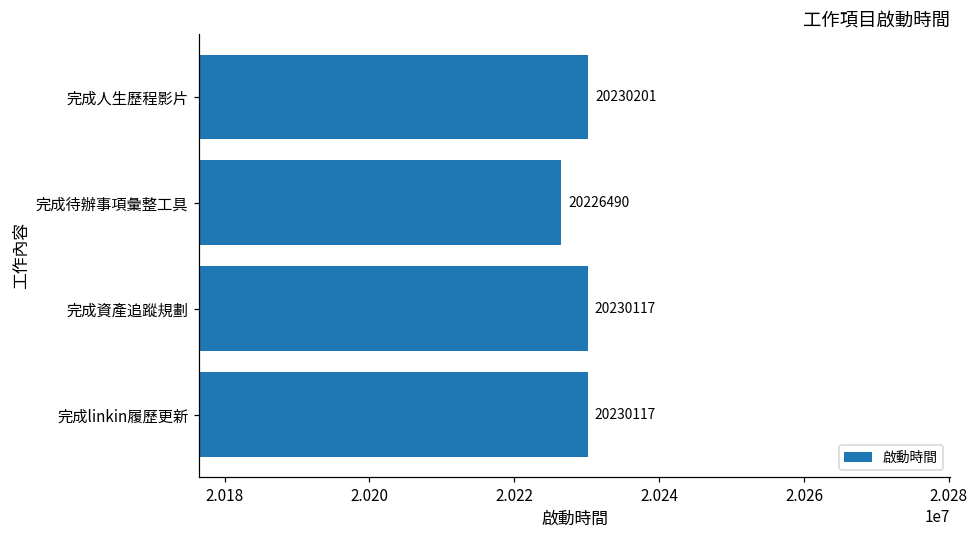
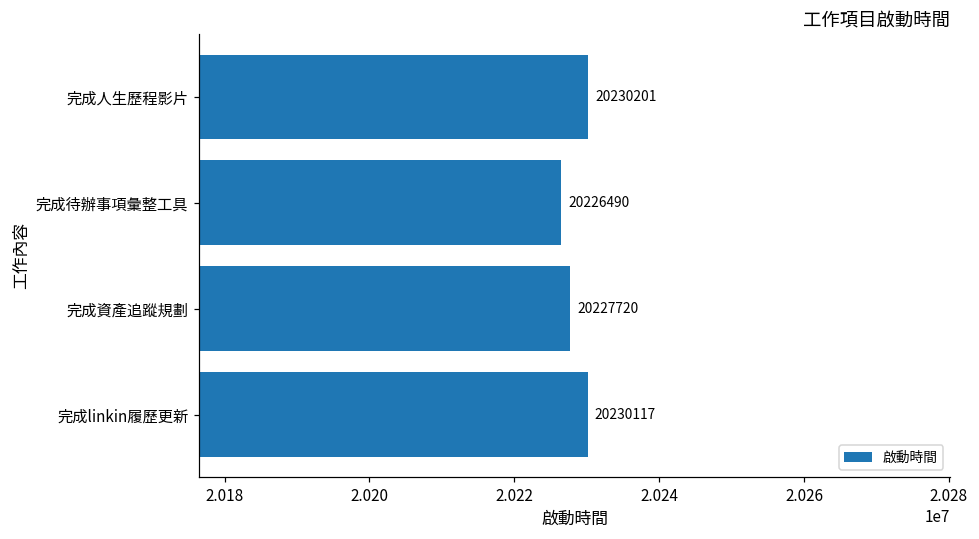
  {
    "完成人生歷程影片": 20230201,
    "完成待辦事項彙整工具": 20226490,
-   "完成資產追蹤規劃": 20230117,
+   "完成資產追蹤規劃": 20227720,
    "完成linkin履歷更新": 20230117
  }
